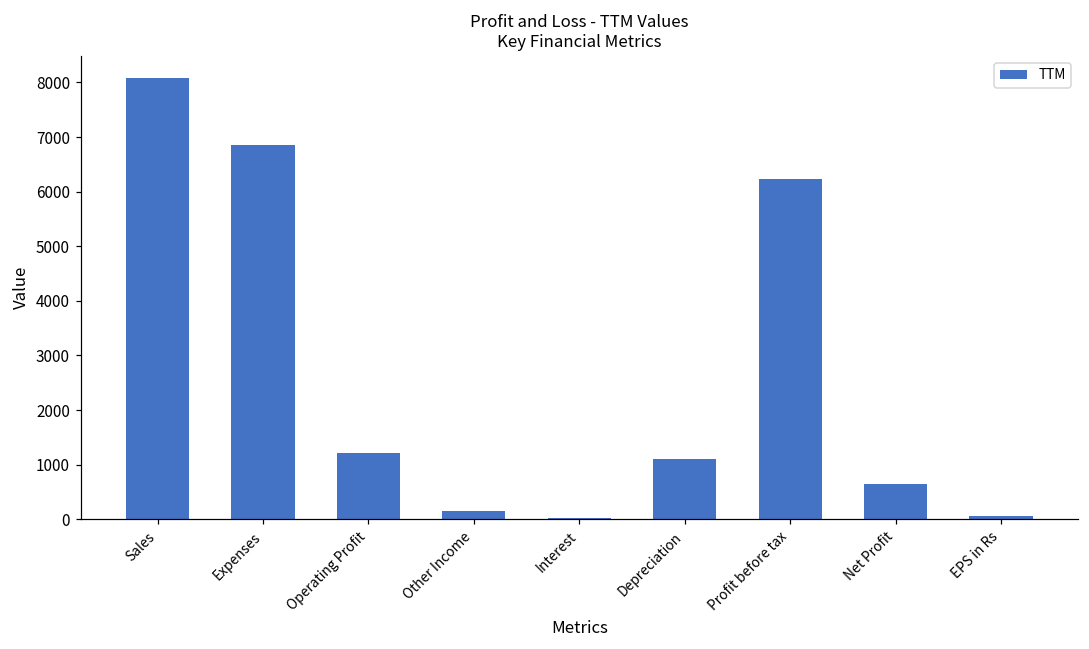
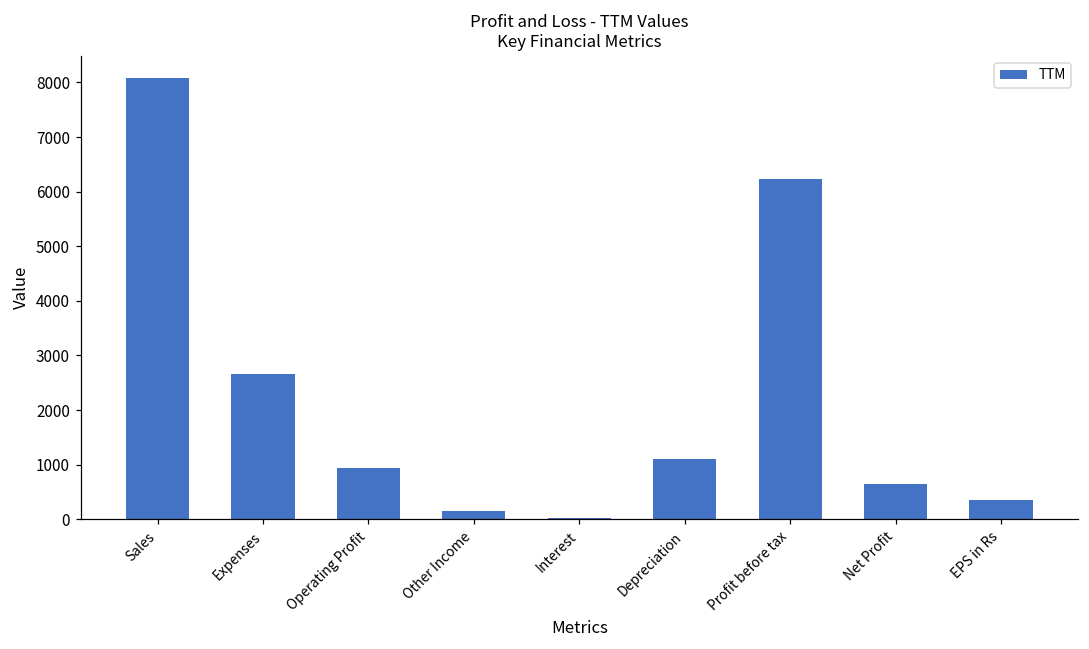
  {
    "Sales": 8100,
-   "Expenses": 6900,
-   "Operating Profit": 1200,
+   "Expenses": 2700,
+   "Operating Profit": 900,
    "Other Income": 100,
    "Depreciation": 1100,
    "Profit before tax": 6200,
    "Net Profit": 600,
-   "EPS in Rs": 100
+   "EPS in Rs": 400
  }
